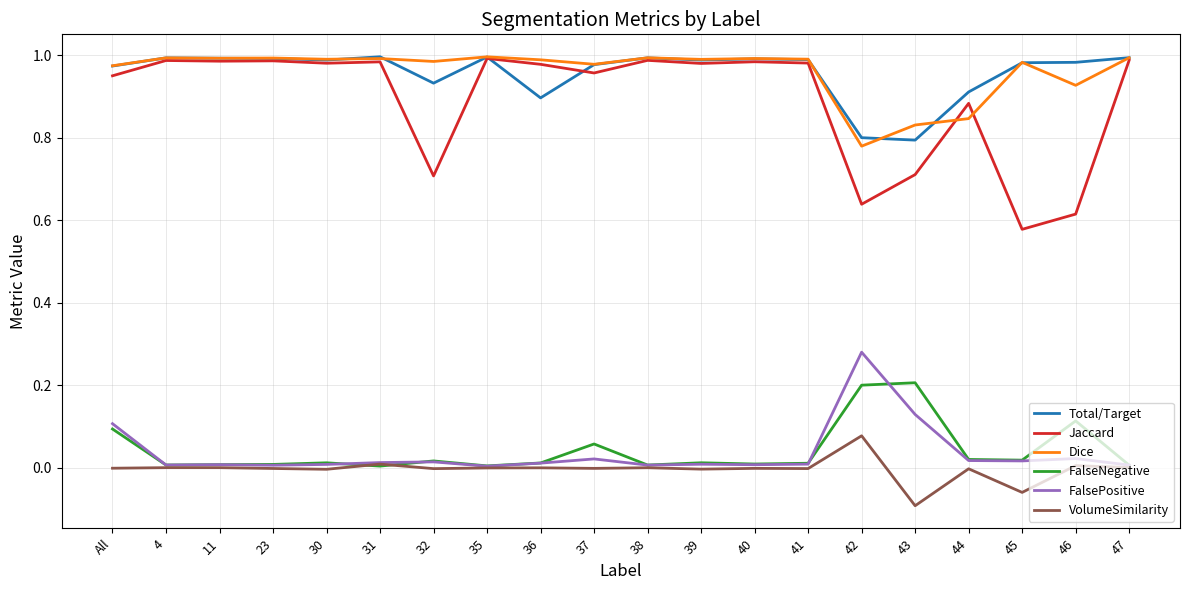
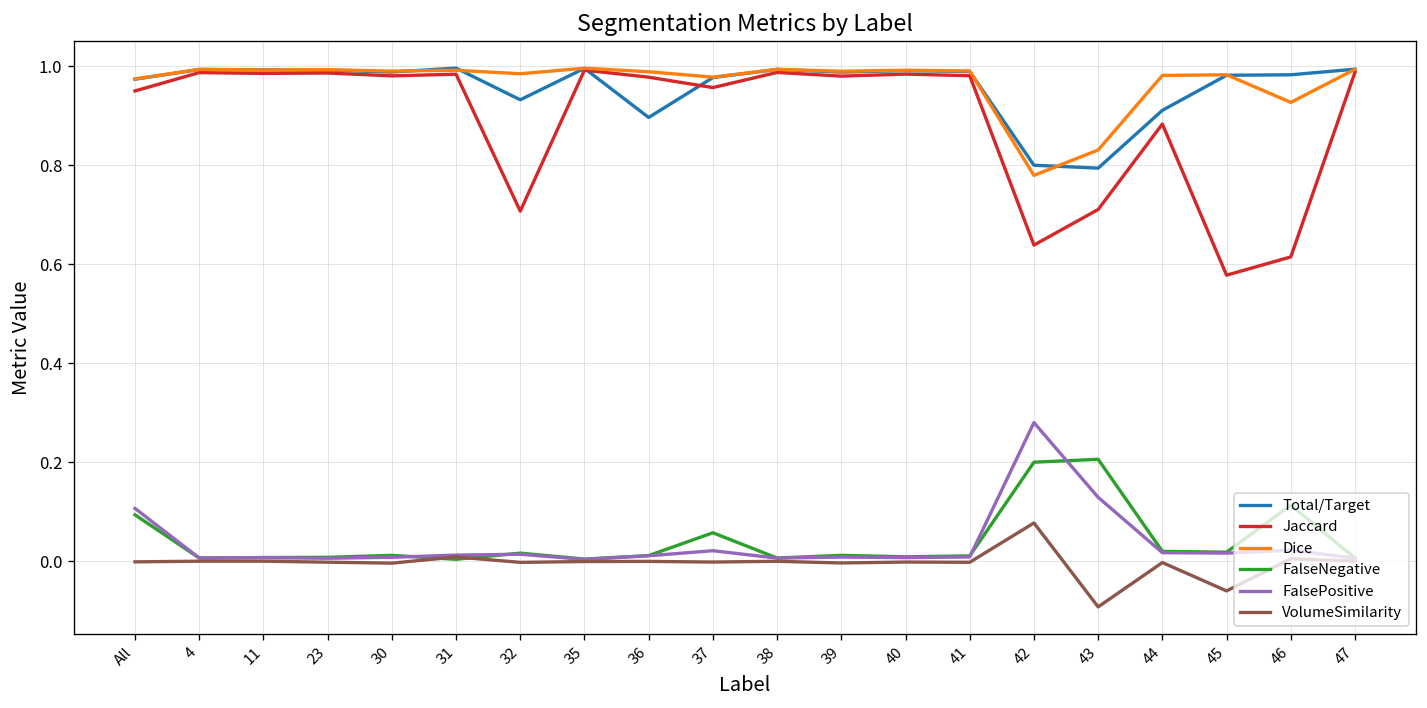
  {
    "Total/Target": {
      "32": 0.93,
      "36": 0.90,
      "42": 0.80,
      "43": 0.79,
      "44": 0.91,
      "46": 0.98
    },
    "Jaccard": {
      "All": 0.95,
      "4": 0.99,
      "11": 0.99,
      "30": 0.98,
      "31": 0.98,
      "32": 0.71,
      "36": 0.98,
      "37": 0.96,
      "38": 0.99,
      "39": 0.98,
      "40": 0.98,
      "41": 0.98,
      "42": 0.64,
      "43": 0.71,
      "44": 0.88,
      "45": 0.58,
      "46": 0.61
    },
    "Dice": {
      "32": 0.98,
      "36": 0.99,
      "42": 0.78,
      "43": 0.83,
-     "44": 0.85,
+     "44": 0.98,
      "46": 0.93
    },
    "FalseNegative": {
      "All": 0.09,
      "37": 0.06,
      "42": 0.20,
      "43": 0.21
    },
    "FalsePositive": {
      "All": 0.11,
      "37": 0.02,
      "42": 0.28,
      "43": 0.13
    },
    "VolumeSimilarity": {
      "All": 0.00,
      "4": 0.00,
      "11": 0.00,
      "23": 0.00,
      "30": 0.00,
      "32": 0.00,
      "36": 0.00,
      "37": 0.00,
      "38": 0.00,
      "39": 0.00,
      "40": 0.00,
      "41": 0.00,
      "42": 0.08,
      "43": -0.09,
      "44": 0.00,
      "45": -0.06
    }
  }
